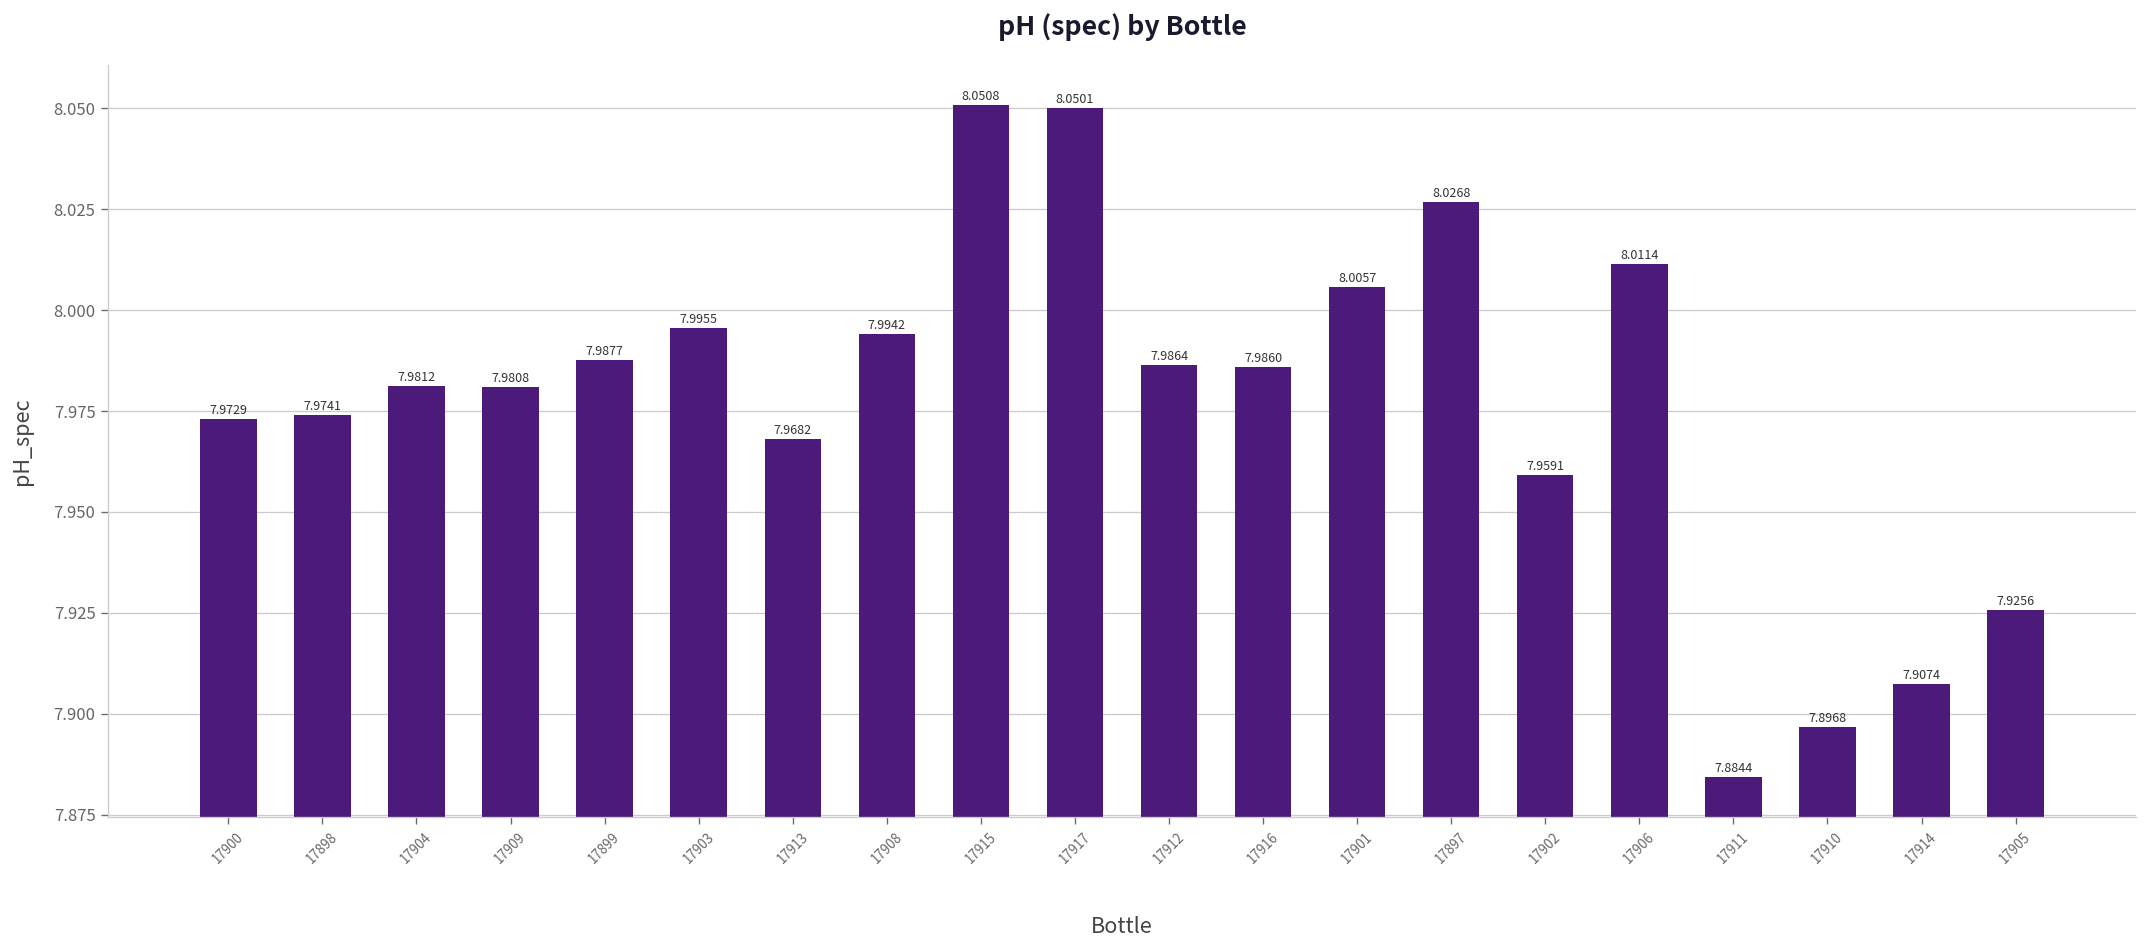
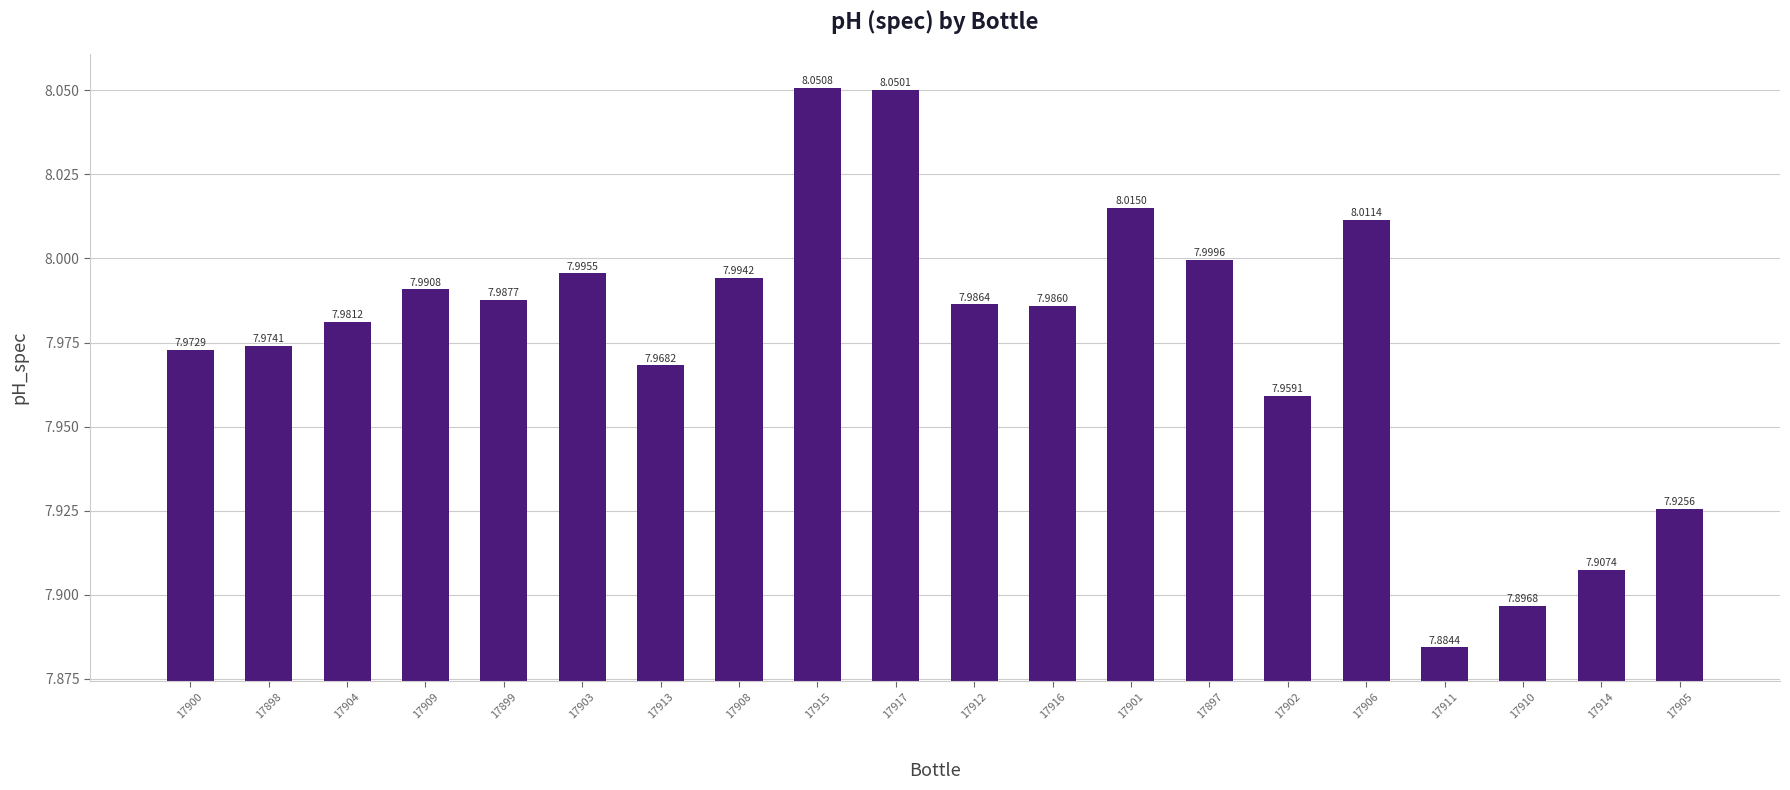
  {
    "17900": 7.9729,
    "17898": 7.9741,
    "17904": 7.9812,
-   "17909": 7.9808,
+   "17909": 7.9908,
    "17899": 7.9877,
    "17903": 7.9955,
    "17913": 7.9682,
    "17908": 7.9942,
    "17915": 8.0508,
    "17917": 8.0501,
    "17912": 7.9864,
    "17916": 7.9860,
-   "17901": 8.0057,
-   "17897": 8.0268,
+   "17901": 8.0150,
+   "17897": 7.9996,
    "17902": 7.9591,
    "17906": 8.0114,
    "17911": 7.8844,
    "17910": 7.8968,
    "17914": 7.9074,
    "17905": 7.9256
  }
